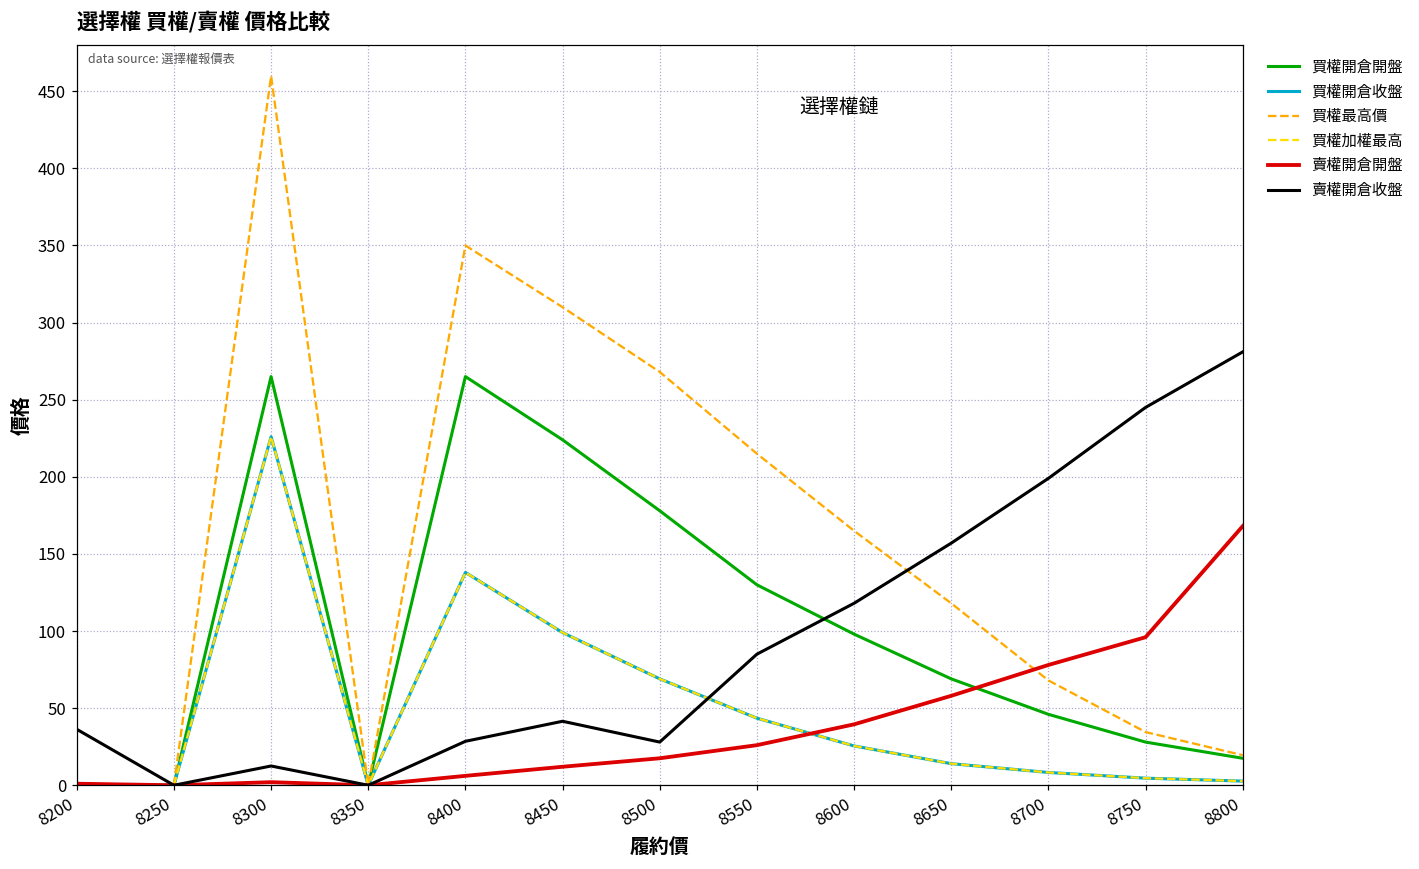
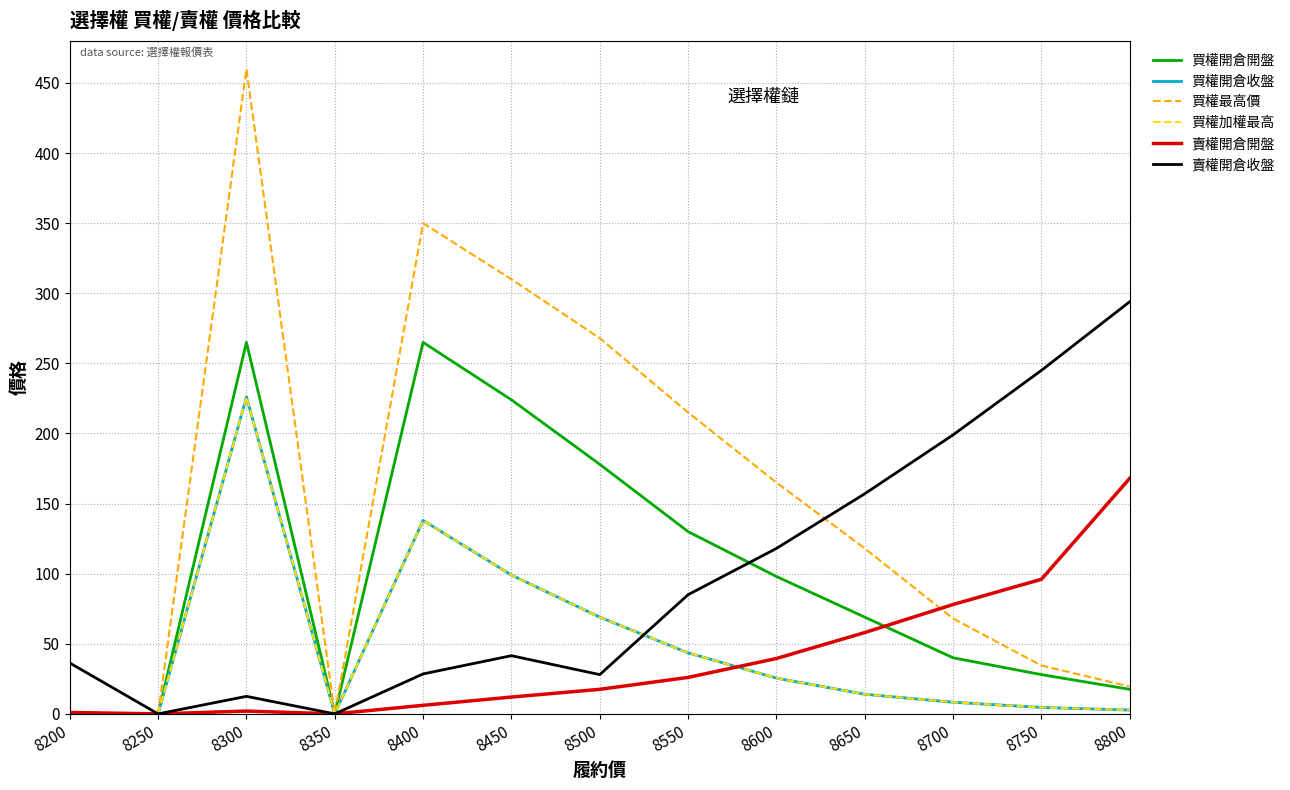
  {
    "買權開倉開盤": {
      "8300": 265,
      "8400": 265,
      "8450": 224,
      "8500": 178,
      "8550": 130,
      "8600": 98,
      "8650": 69,
-     "8700": 46,
+     "8700": 40,
      "8750": 28,
      "8800": 18
    },
    "賣權開倉開盤": {
      "8300": 2,
      "8400": 6,
      "8450": 12,
      "8500": 18,
      "8550": 26,
      "8600": 40,
      "8650": 58,
      "8700": 78,
      "8750": 96,
      "8800": 168
    },
    "賣權開倉收盤": {
      "8200": 36,
      "8300": 13,
      "8400": 29,
      "8450": 42,
      "8500": 28,
      "8550": 85,
      "8600": 118,
      "8650": 157,
      "8700": 199,
      "8750": 245,
-     "8800": 281
+     "8800": 294
    }
  }
